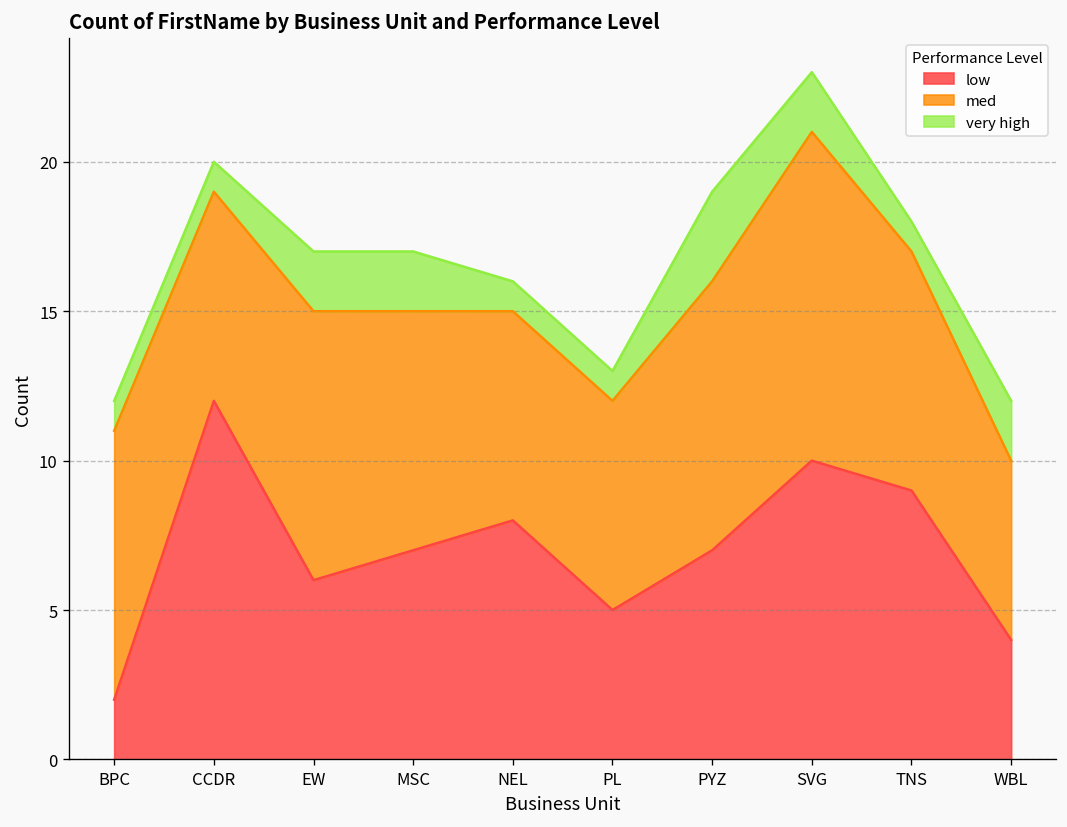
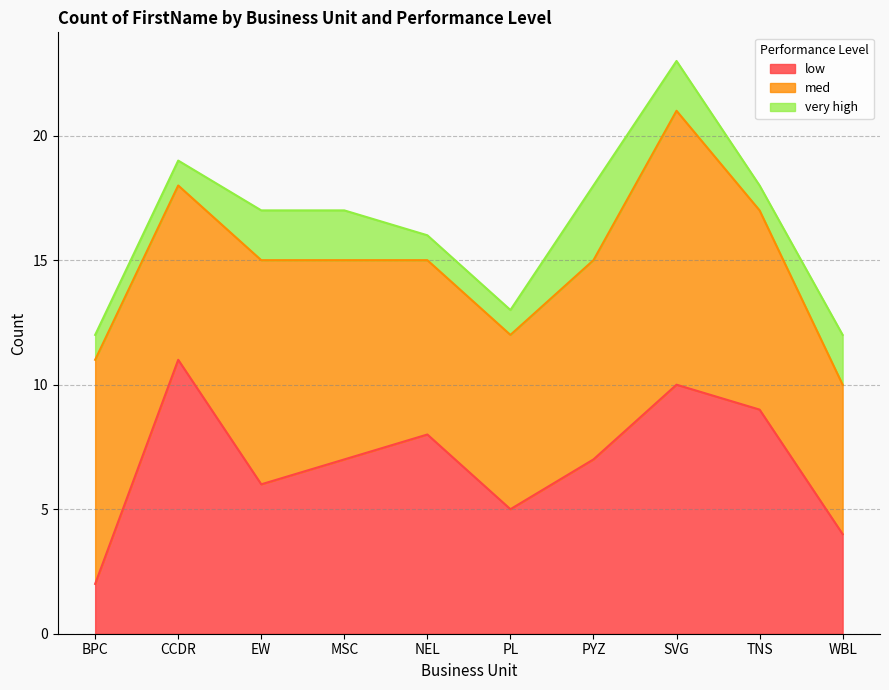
  {
    "low": {
      "BPC": 2,
-     "CCDR": 12,
+     "CCDR": 11,
      "EW": 6,
      "MSC": 7,
      "NEL": 8,
      "PL": 5,
      "PYZ": 7,
      "SVG": 10,
      "TNS": 9,
      "WBL": 4
    },
    "med": {
      "BPC": 9,
      "CCDR": 7,
      "EW": 9,
      "MSC": 8,
      "NEL": 7,
      "PL": 7,
-     "PYZ": 9,
+     "PYZ": 8,
      "SVG": 11,
      "TNS": 8,
      "WBL": 6
    },
    "very high": {
      "BPC": 1,
      "CCDR": 1,
      "EW": 2,
      "MSC": 2,
      "NEL": 1,
      "PL": 1,
      "PYZ": 3,
      "SVG": 2,
      "TNS": 1,
      "WBL": 2
    }
  }
